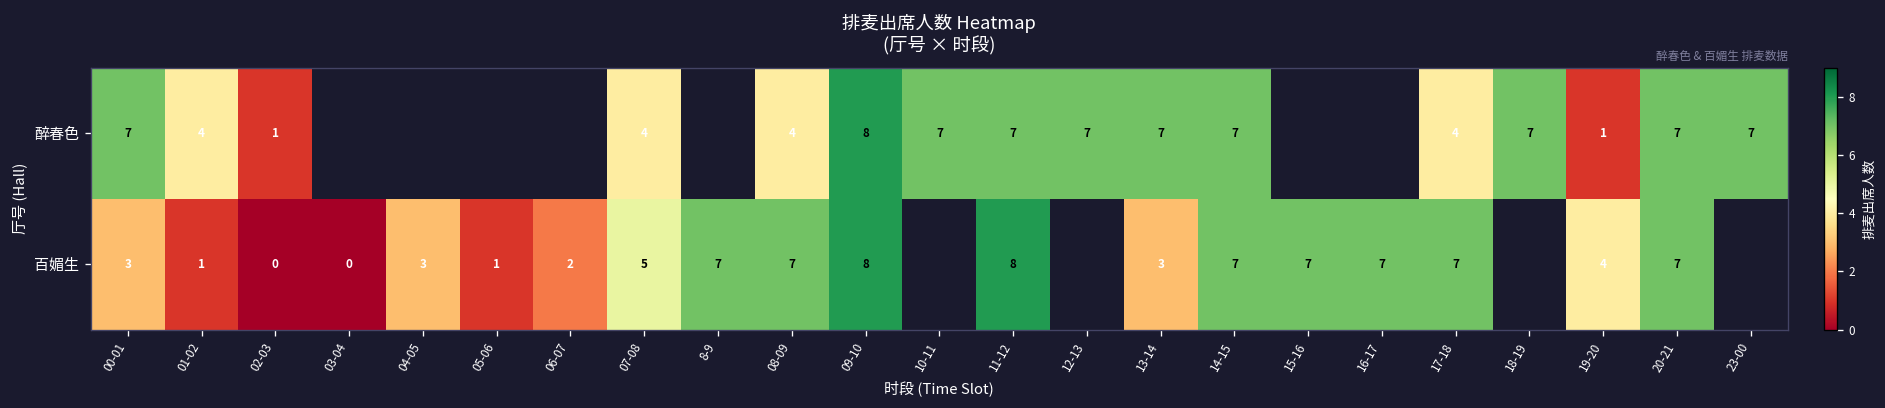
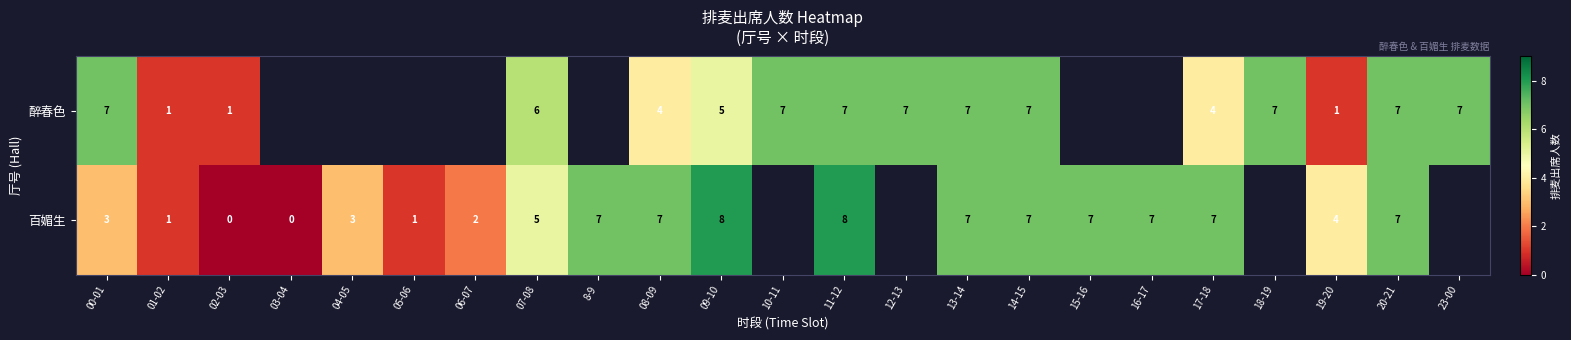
  {
    "醉春色": {
      "00-01": 7,
-     "01-02": 4,
+     "01-02": 1,
      "02-03": 1,
-     "07-08": 4,
+     "07-08": 6,
      "08-09": 4,
-     "09-10": 8,
+     "09-10": 5,
      "10-11": 7,
      "11-12": 7,
      "12-13": 7,
      "13-14": 7,
      "14-15": 7,
      "17-18": 4,
      "18-19": 7,
      "19-20": 1,
      "20-21": 7,
      "23-00": 7
    },
    "百媚生": {
      "00-01": 3,
      "01-02": 1,
      "02-03": 0,
      "03-04": 0,
      "04-05": 3,
      "05-06": 1,
      "06-07": 2,
      "07-08": 5,
      "8-9": 7,
      "08-09": 7,
      "09-10": 8,
      "11-12": 8,
-     "13-14": 3,
+     "13-14": 7,
      "14-15": 7,
      "15-16": 7,
      "16-17": 7,
      "17-18": 7,
      "19-20": 4,
      "20-21": 7
    }
  }
